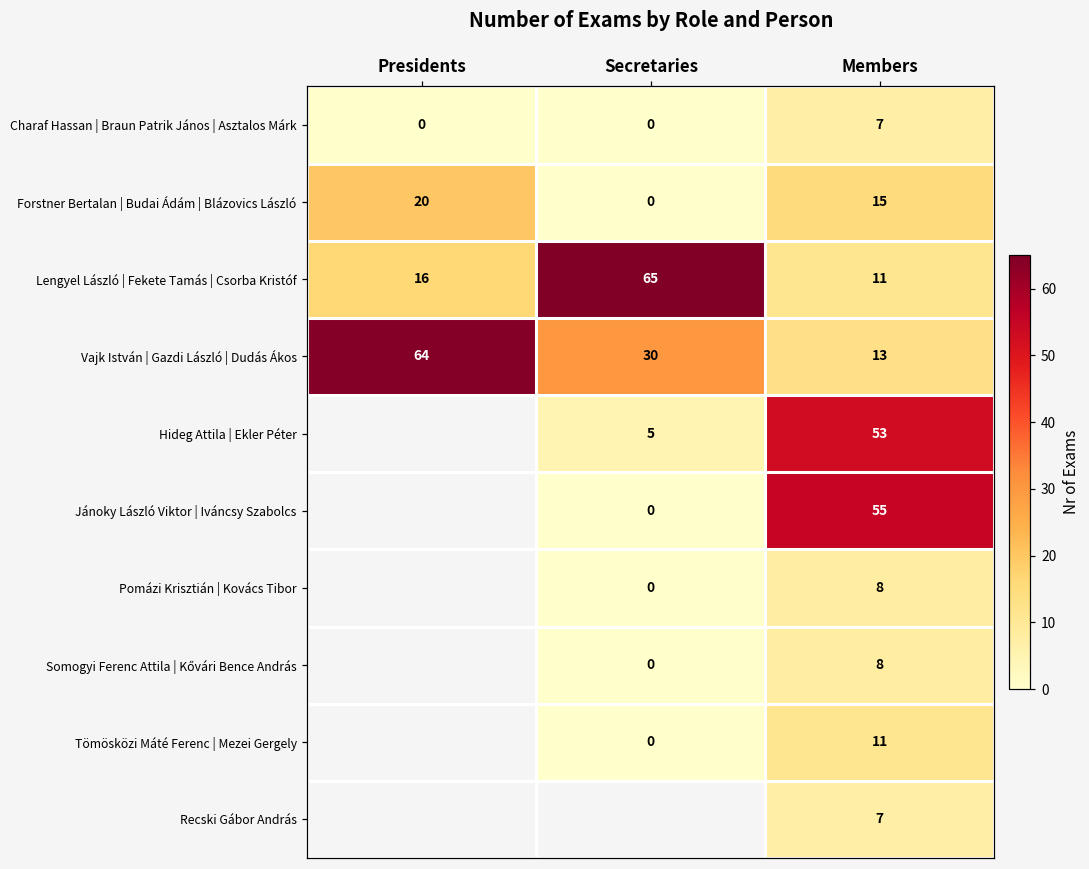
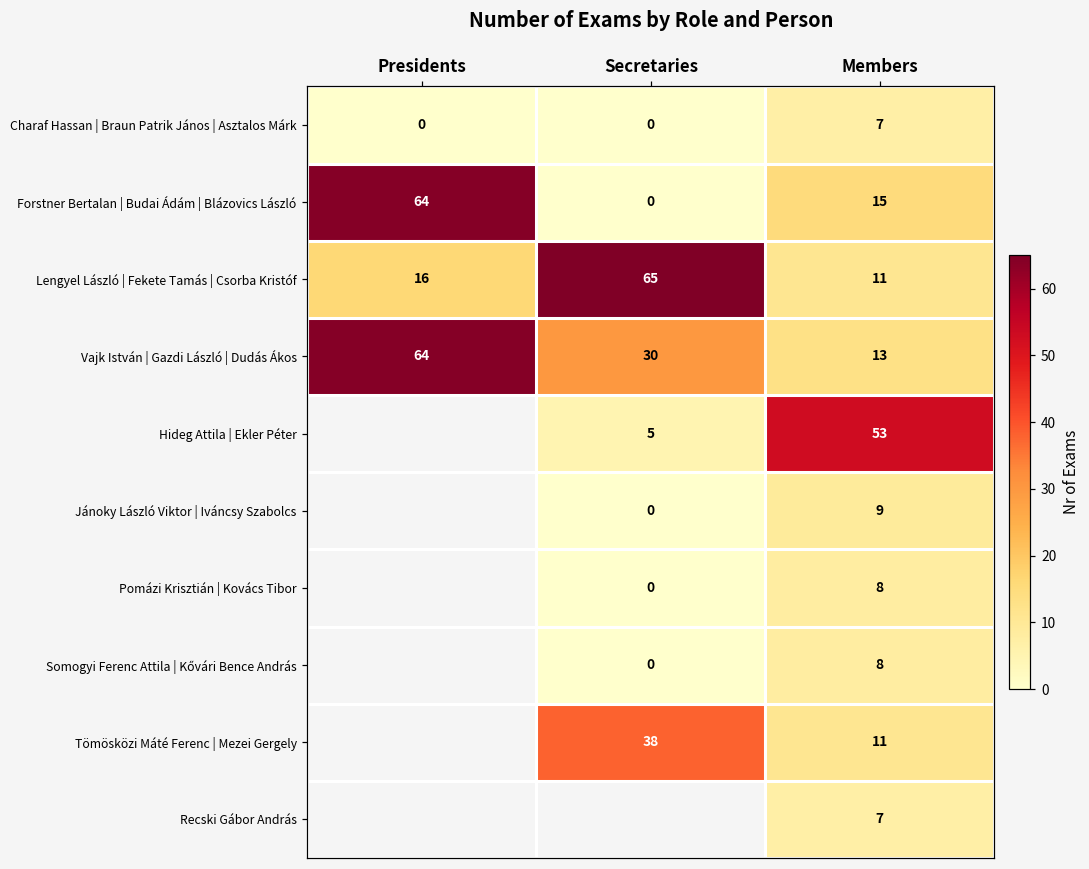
  {
    "Charaf Hassan | Braun Patrik János | Asztalos Márk": {
      "Presidents": 0,
      "Secretaries": 0,
      "Members": 7
    },
    "Forstner Bertalan | Budai Ádám | Blázovics László": {
-     "Presidents": 20,
+     "Presidents": 64,
      "Secretaries": 0,
      "Members": 15
    },
    "Lengyel László | Fekete Tamás | Csorba Kristóf": {
      "Presidents": 16,
      "Secretaries": 65,
      "Members": 11
    },
    "Vajk István | Gazdi László | Dudás Ákos": {
      "Presidents": 64,
      "Secretaries": 30,
      "Members": 13
    },
    "Hideg Attila | Ekler Péter": {
      "Secretaries": 5,
      "Members": 53
    },
    "Jánoky László Viktor | Iváncsy Szabolcs": {
      "Secretaries": 0,
-     "Members": 55
+     "Members": 9
    },
    "Pomázi Krisztián | Kovács Tibor": {
      "Secretaries": 0,
      "Members": 8
    },
    "Somogyi Ferenc Attila | Kővári Bence András": {
      "Secretaries": 0,
      "Members": 8
    },
    "Tömösközi Máté Ferenc | Mezei Gergely": {
-     "Secretaries": 0,
+     "Secretaries": 38,
      "Members": 11
    },
    "Recski Gábor András": {
      "Members": 7
    }
  }
